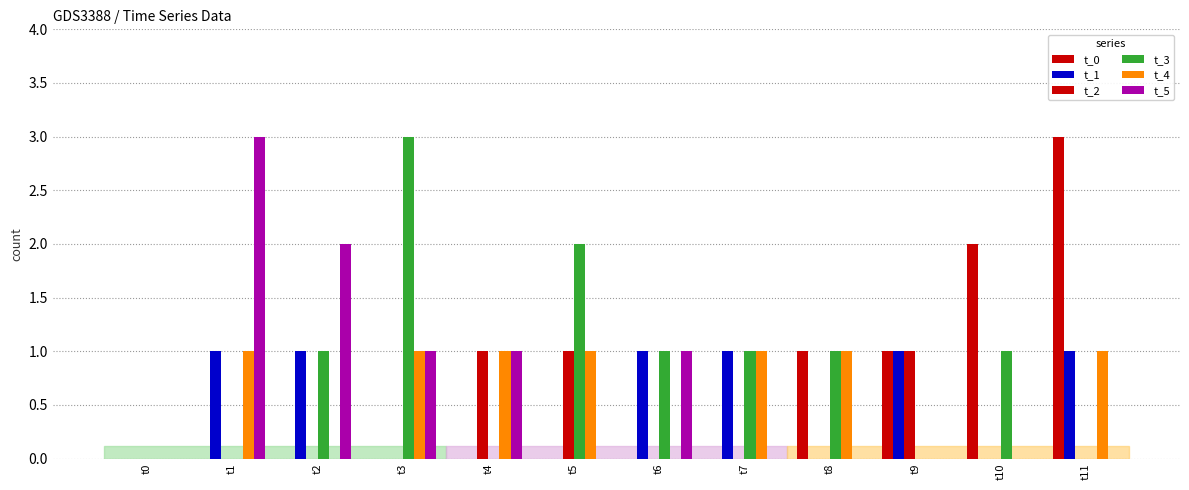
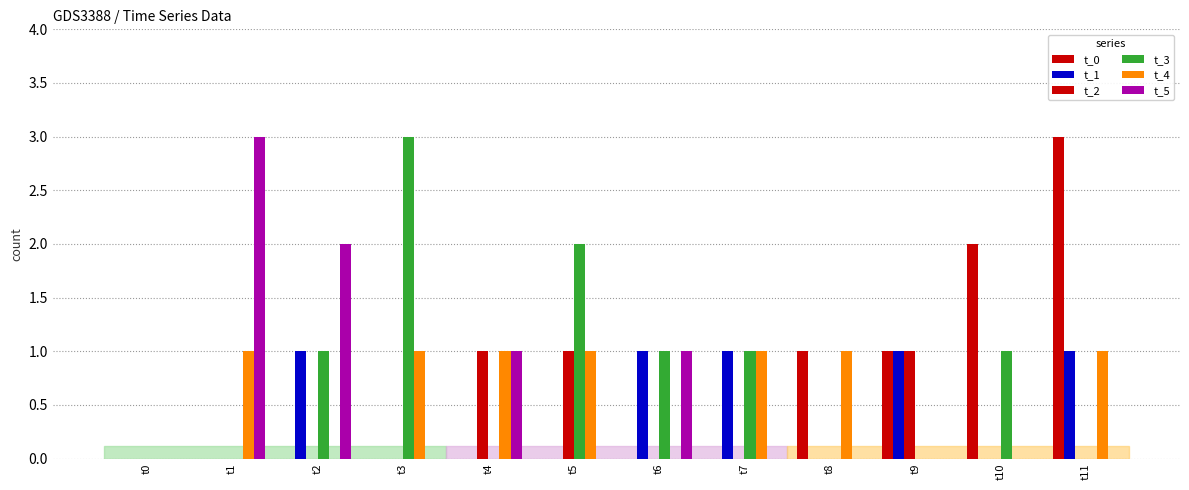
  {
    "t_1": {
      "t0": 0,
-     "t1": 1,
+     "t1": 0,
      "t2": 1,
      "t3": 0,
      "t4": 0,
      "t5": 0,
      "t6": 1,
      "t7": 1,
      "t8": 0,
      "t9": 1,
      "t10": 0,
      "t11": 1
    },
    "t_3": {
      "t0": 0,
      "t1": 0,
      "t2": 1,
      "t3": 3,
      "t4": 0,
      "t5": 2,
      "t6": 1,
      "t7": 1,
-     "t8": 1,
+     "t8": 0,
      "t9": 0,
      "t10": 1,
      "t11": 0
    },
    "t_4": {
      "t0": 0,
      "t1": 1,
      "t2": 0,
      "t3": 1,
      "t4": 1,
      "t5": 1,
      "t6": 0,
      "t7": 1,
      "t8": 1,
      "t9": 0,
      "t10": 0,
      "t11": 1
    },
    "t_5": {
      "t0": 0,
      "t1": 3,
      "t2": 2,
-     "t3": 1,
+     "t3": 0,
      "t4": 1,
      "t5": 0,
      "t6": 1,
      "t7": 0,
      "t8": 0,
      "t9": 0,
      "t10": 0,
      "t11": 0
    }
  }
